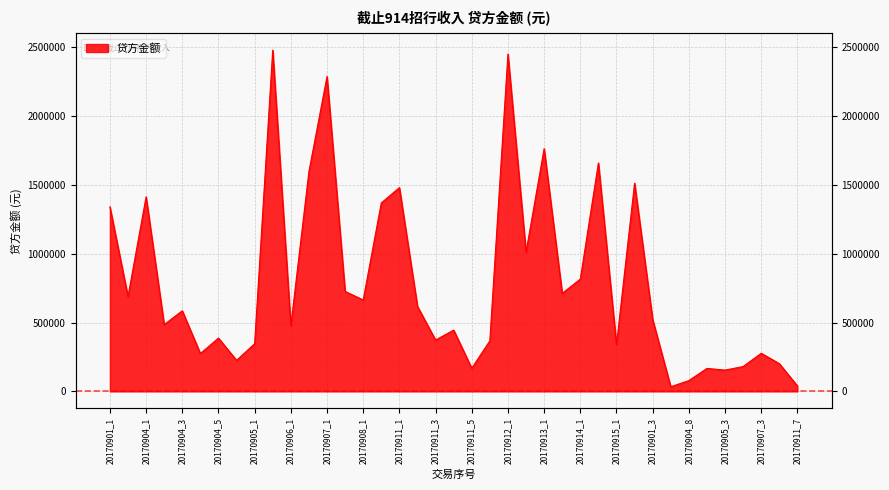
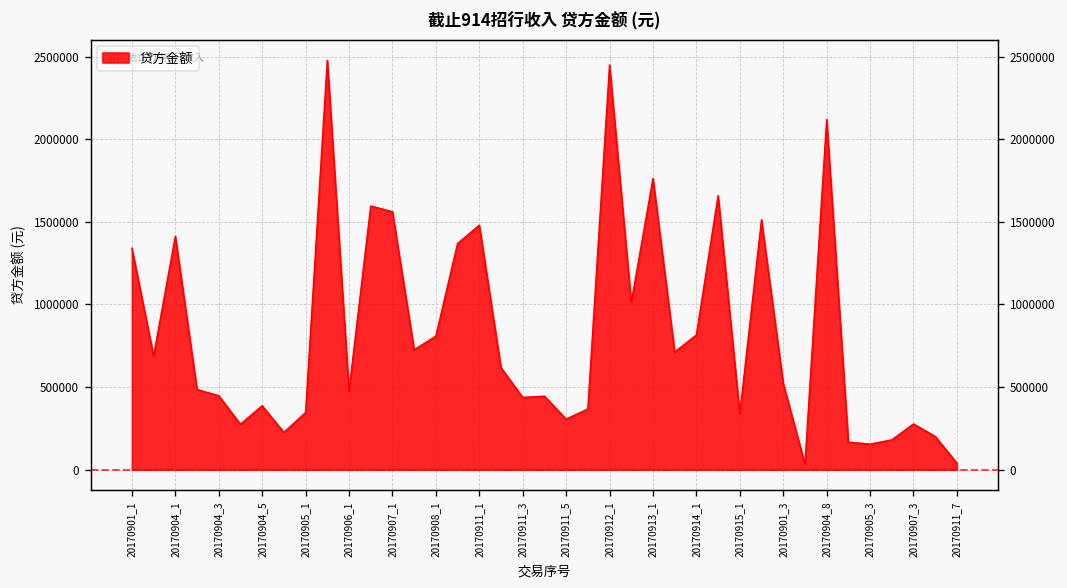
  {
    "20170901_1": 1340000,
    "20170904_1": 1410000,
-   "20170904_3": 590000,
+   "20170904_3": 450000,
    "20170904_5": 390000,
    "20170905_1": 350000,
    "20170906_1": 480000,
-   "20170907_1": 2290000,
-   "20170908_1": 660000,
+   "20170907_1": 1560000,
+   "20170908_1": 810000,
    "20170911_1": 1480000,
-   "20170911_3": 370000,
-   "20170911_5": 170000,
+   "20170911_3": 440000,
+   "20170911_5": 310000,
    "20170912_1": 2450000,
    "20170913_1": 1760000,
    "20170914_1": 820000,
    "20170915_1": 340000,
    "20170901_3": 520000,
-   "20170904_8": 80000,
+   "20170904_8": 2120000,
    "20170905_3": 150000,
    "20170907_3": 280000,
    "20170911_7": 40000
  }
